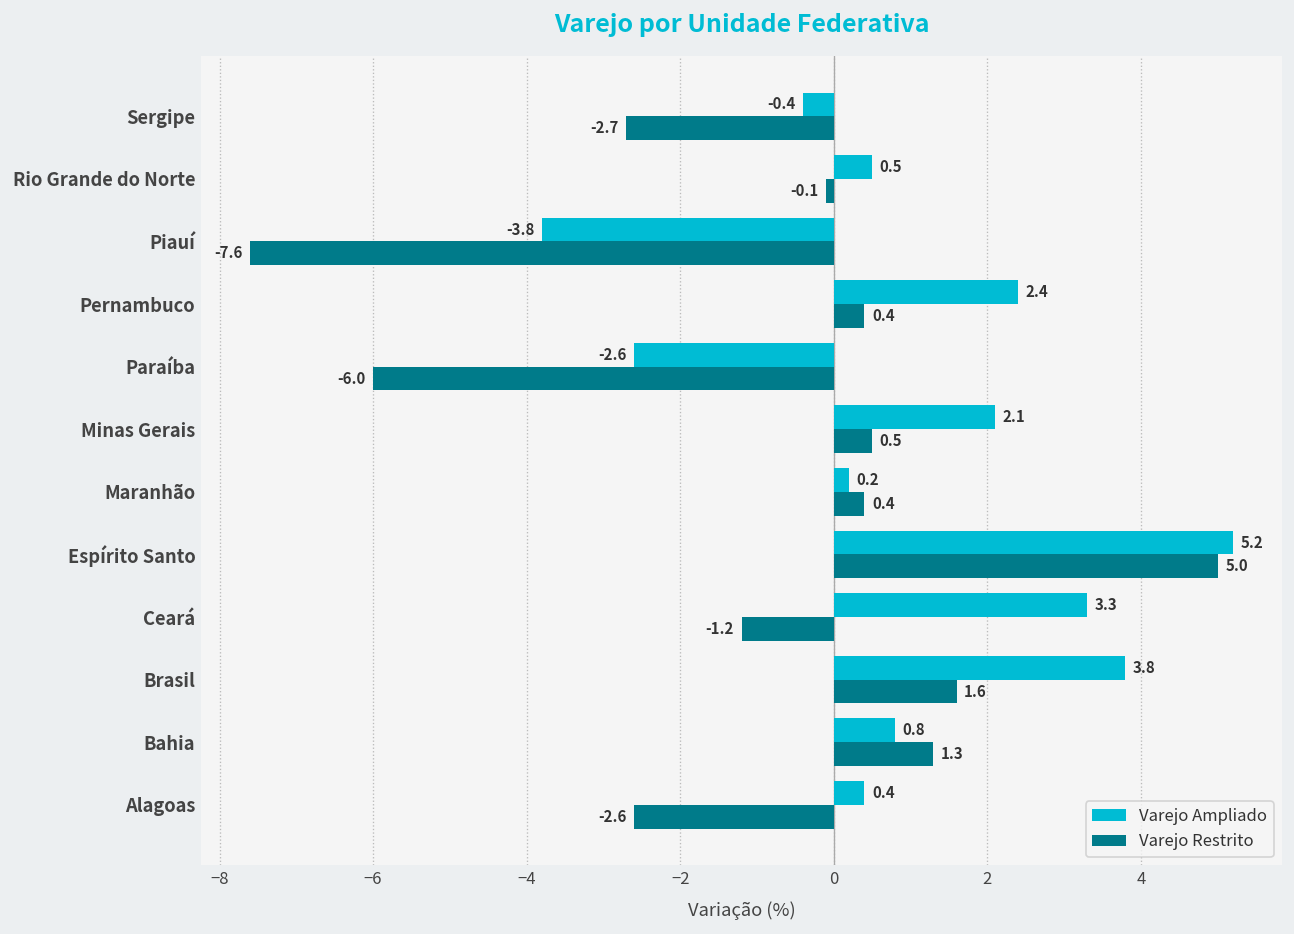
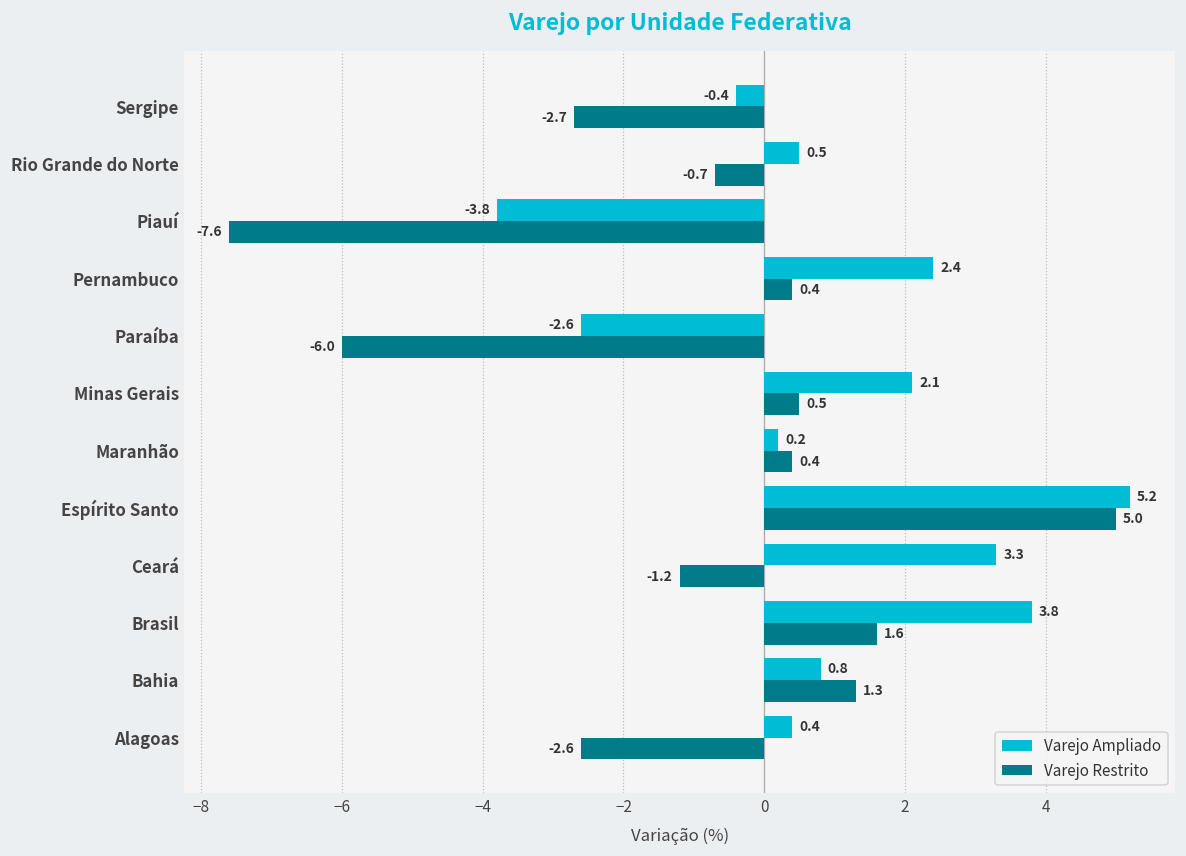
  {
    "Varejo Ampliado": {
      "Sergipe": -0.4,
      "Rio Grande do Norte": 0.5,
      "Piauí": -3.8,
      "Pernambuco": 2.4,
      "Paraíba": -2.6,
      "Minas Gerais": 2.1,
      "Maranhão": 0.2,
      "Espírito Santo": 5.2,
      "Ceará": 3.3,
      "Brasil": 3.8,
      "Bahia": 0.8,
      "Alagoas": 0.4
    },
    "Varejo Restrito": {
      "Sergipe": -2.7,
-     "Rio Grande do Norte": -0.1,
+     "Rio Grande do Norte": -0.7,
      "Piauí": -7.6,
      "Pernambuco": 0.4,
      "Paraíba": -6.0,
      "Minas Gerais": 0.5,
      "Maranhão": 0.4,
      "Espírito Santo": 5.0,
      "Ceará": -1.2,
      "Brasil": 1.6,
      "Bahia": 1.3,
      "Alagoas": -2.6
    }
  }
